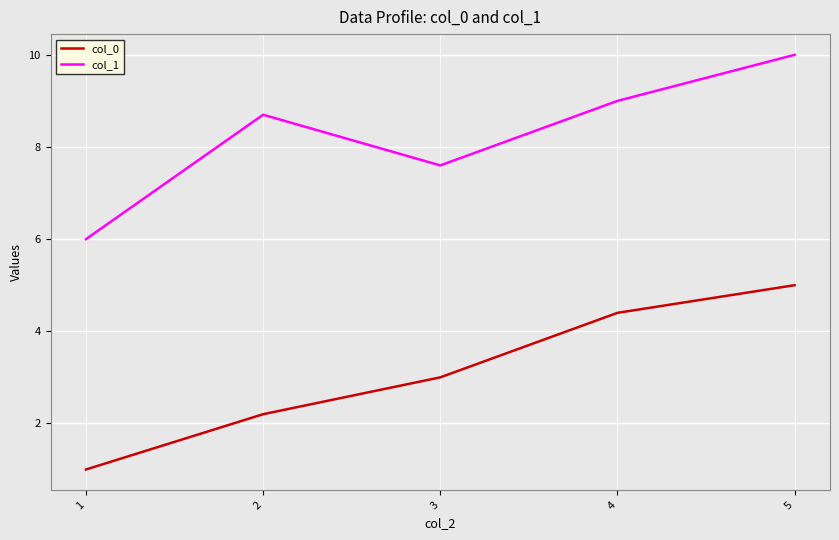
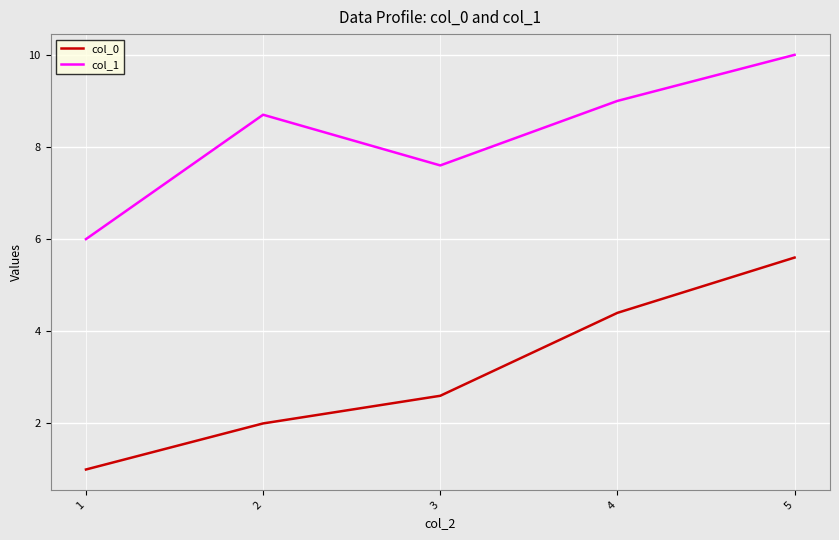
  {
    "col_0": {
      "1": 1.0,
-     "2": 2.2,
-     "3": 3.0,
+     "2": 2.0,
+     "3": 2.6,
      "4": 4.4,
-     "5": 5.0
+     "5": 5.6
    },
    "col_1": {
      "1": 6.0,
      "2": 8.7,
      "3": 7.6,
      "4": 9.0,
      "5": 10.0
    }
  }
